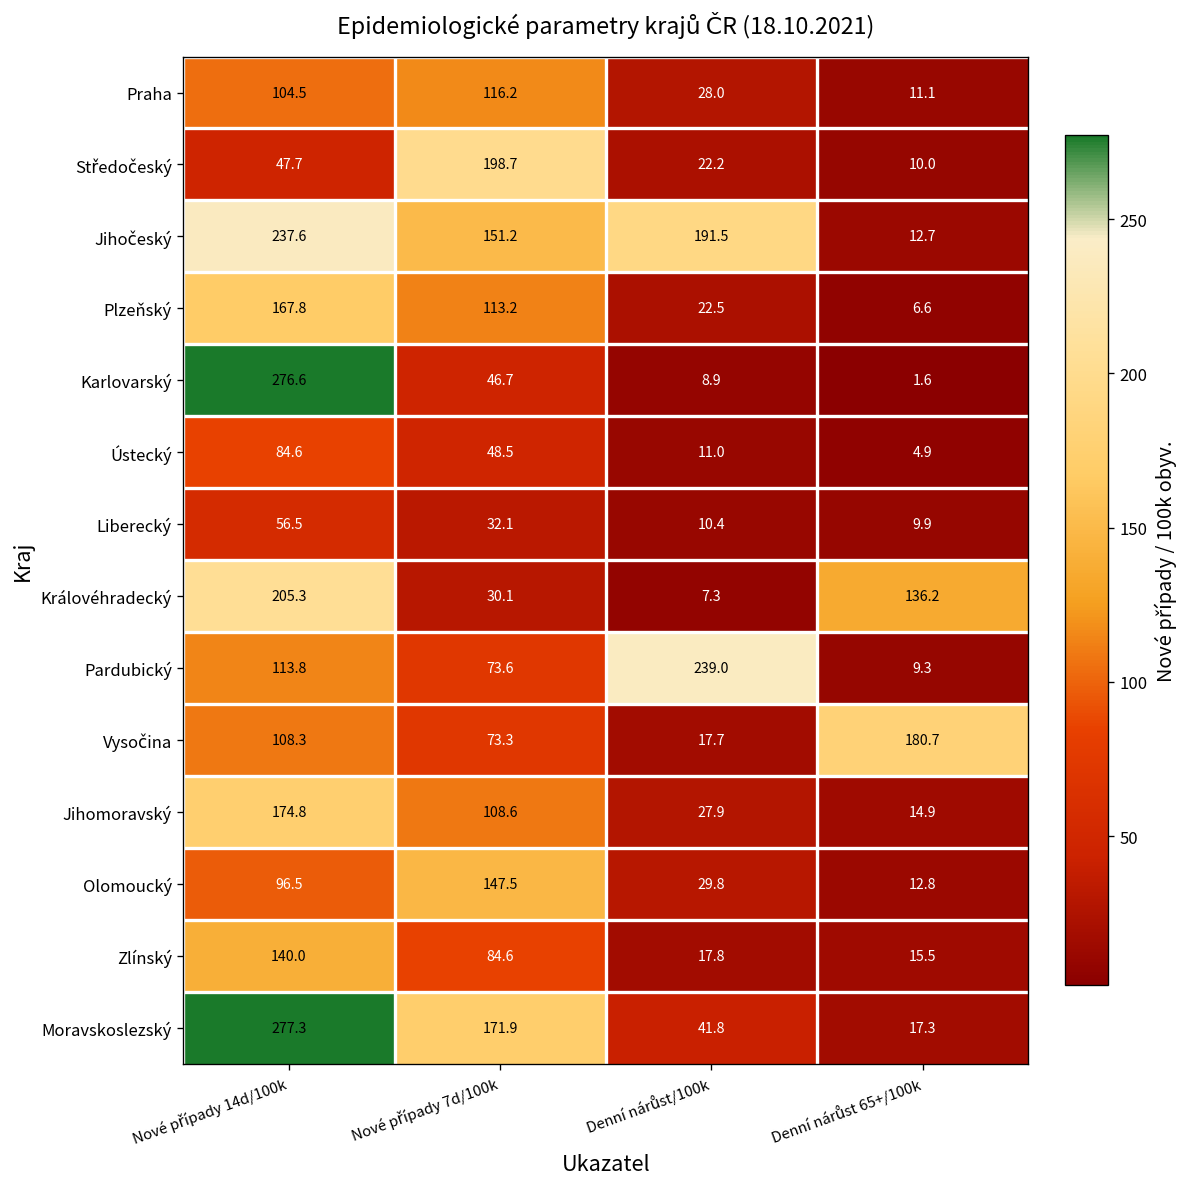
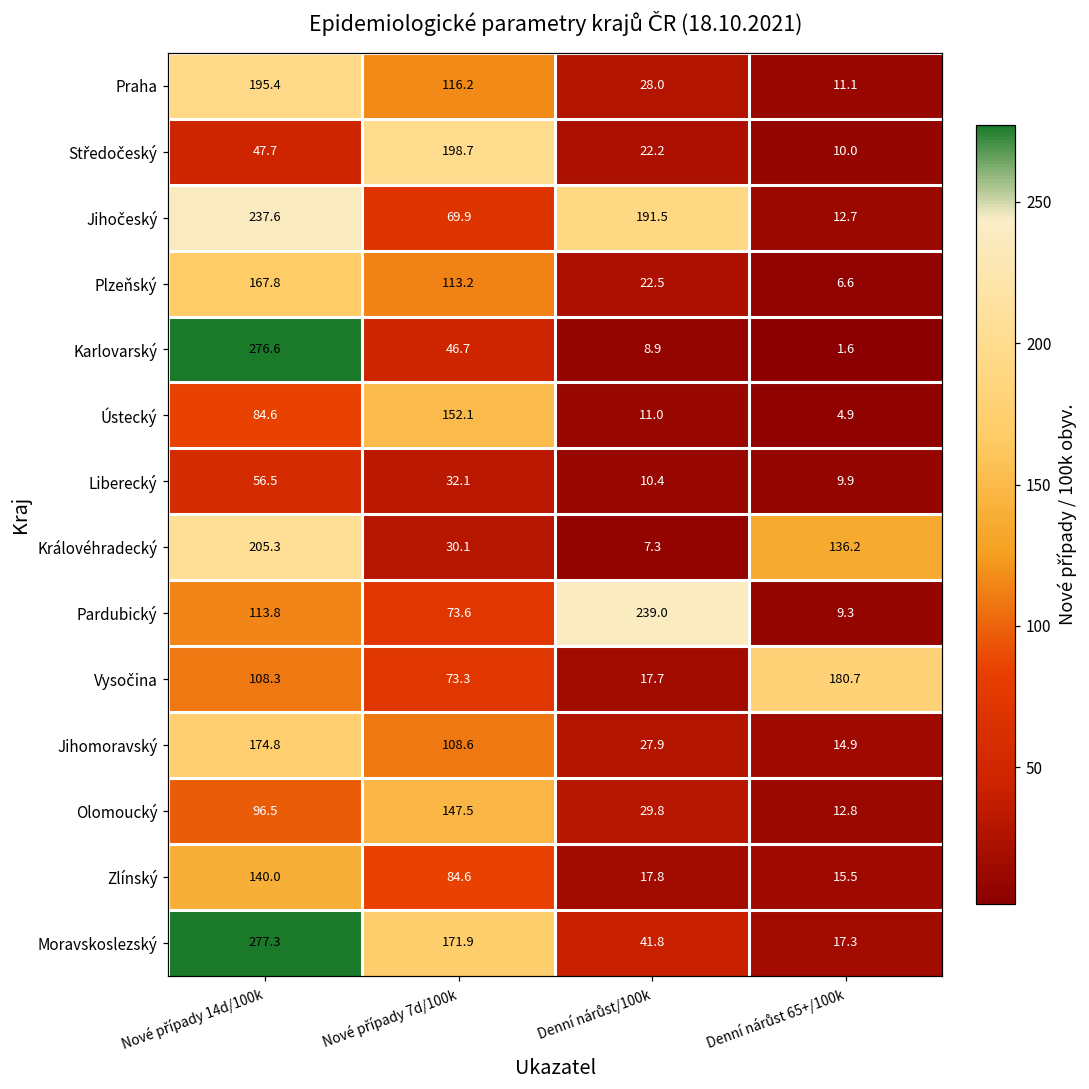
  {
    "Praha": {
-     "Nové případy 14d/100k": 104.5,
+     "Nové případy 14d/100k": 195.4,
      "Nové případy 7d/100k": 116.2,
      "Denní nárůst/100k": 28.0,
      "Denní nárůst 65+/100k": 11.1
    },
    "Středočeský": {
      "Nové případy 14d/100k": 47.7,
      "Nové případy 7d/100k": 198.7,
      "Denní nárůst/100k": 22.2,
      "Denní nárůst 65+/100k": 10.0
    },
    "Jihočeský": {
      "Nové případy 14d/100k": 237.6,
-     "Nové případy 7d/100k": 151.2,
+     "Nové případy 7d/100k": 69.9,
      "Denní nárůst/100k": 191.5,
      "Denní nárůst 65+/100k": 12.7
    },
    "Plzeňský": {
      "Nové případy 14d/100k": 167.8,
      "Nové případy 7d/100k": 113.2,
      "Denní nárůst/100k": 22.5,
      "Denní nárůst 65+/100k": 6.6
    },
    "Karlovarský": {
      "Nové případy 14d/100k": 276.6,
      "Nové případy 7d/100k": 46.7,
      "Denní nárůst/100k": 8.9,
      "Denní nárůst 65+/100k": 1.6
    },
    "Ústecký": {
      "Nové případy 14d/100k": 84.6,
-     "Nové případy 7d/100k": 48.5,
+     "Nové případy 7d/100k": 152.1,
      "Denní nárůst/100k": 11.0,
      "Denní nárůst 65+/100k": 4.9
    },
    "Liberecký": {
      "Nové případy 14d/100k": 56.5,
      "Nové případy 7d/100k": 32.1,
      "Denní nárůst/100k": 10.4,
      "Denní nárůst 65+/100k": 9.9
    },
    "Královéhradecký": {
      "Nové případy 14d/100k": 205.3,
      "Nové případy 7d/100k": 30.1,
      "Denní nárůst/100k": 7.3,
      "Denní nárůst 65+/100k": 136.2
    },
    "Pardubický": {
      "Nové případy 14d/100k": 113.8,
      "Nové případy 7d/100k": 73.6,
      "Denní nárůst/100k": 239.0,
      "Denní nárůst 65+/100k": 9.3
    },
    "Vysočina": {
      "Nové případy 14d/100k": 108.3,
      "Nové případy 7d/100k": 73.3,
      "Denní nárůst/100k": 17.7,
      "Denní nárůst 65+/100k": 180.7
    },
    "Jihomoravský": {
      "Nové případy 14d/100k": 174.8,
      "Nové případy 7d/100k": 108.6,
      "Denní nárůst/100k": 27.9,
      "Denní nárůst 65+/100k": 14.9
    },
    "Olomoucký": {
      "Nové případy 14d/100k": 96.5,
      "Nové případy 7d/100k": 147.5,
      "Denní nárůst/100k": 29.8,
      "Denní nárůst 65+/100k": 12.8
    },
    "Zlínský": {
      "Nové případy 14d/100k": 140.0,
      "Nové případy 7d/100k": 84.6,
      "Denní nárůst/100k": 17.8,
      "Denní nárůst 65+/100k": 15.5
    },
    "Moravskoslezský": {
      "Nové případy 14d/100k": 277.3,
      "Nové případy 7d/100k": 171.9,
      "Denní nárůst/100k": 41.8,
      "Denní nárůst 65+/100k": 17.3
    }
  }
